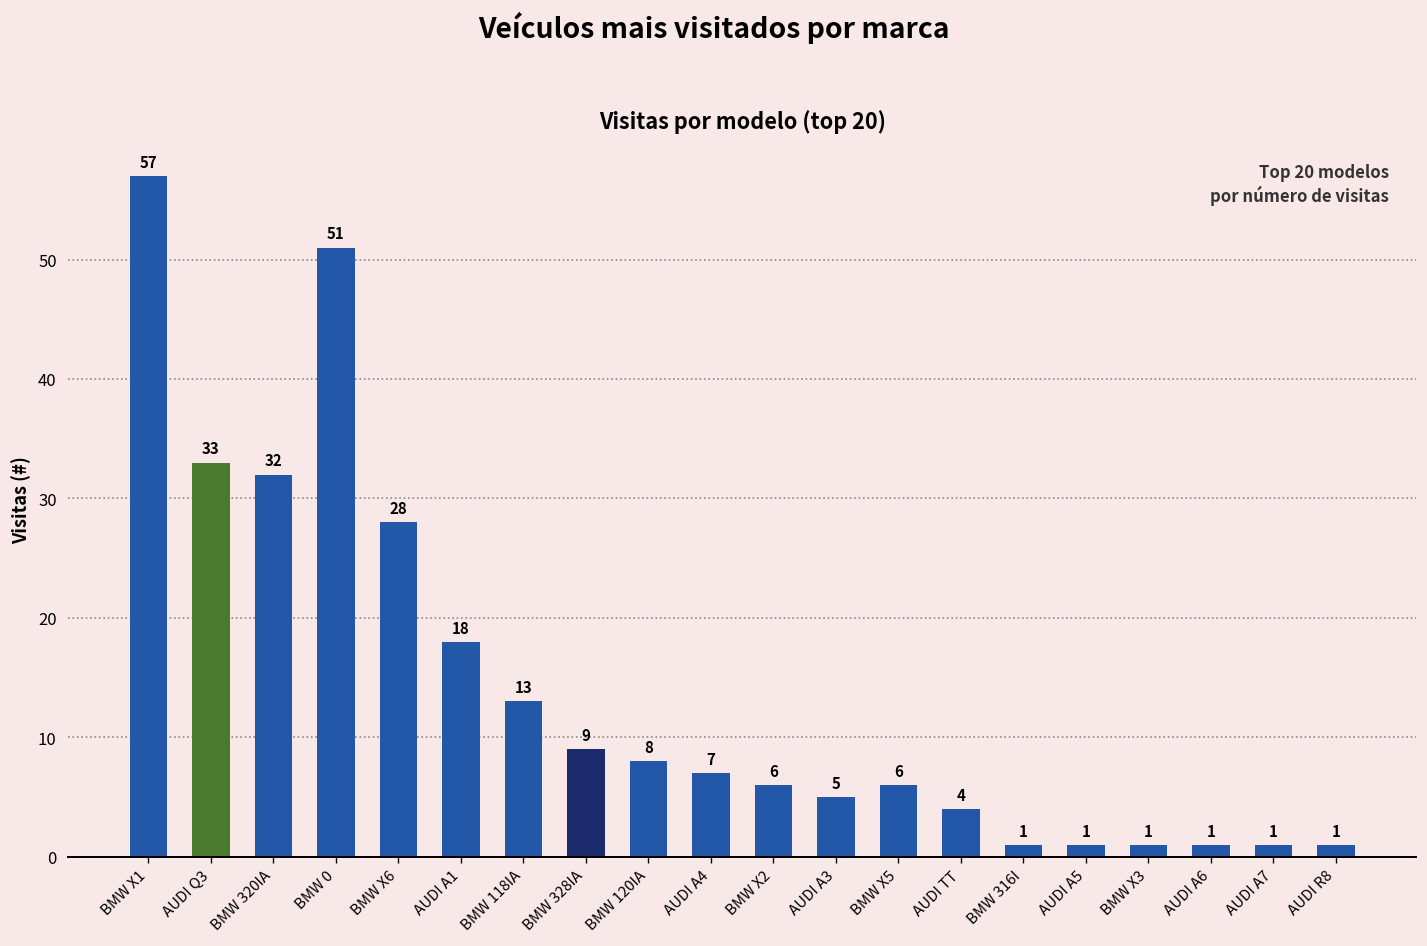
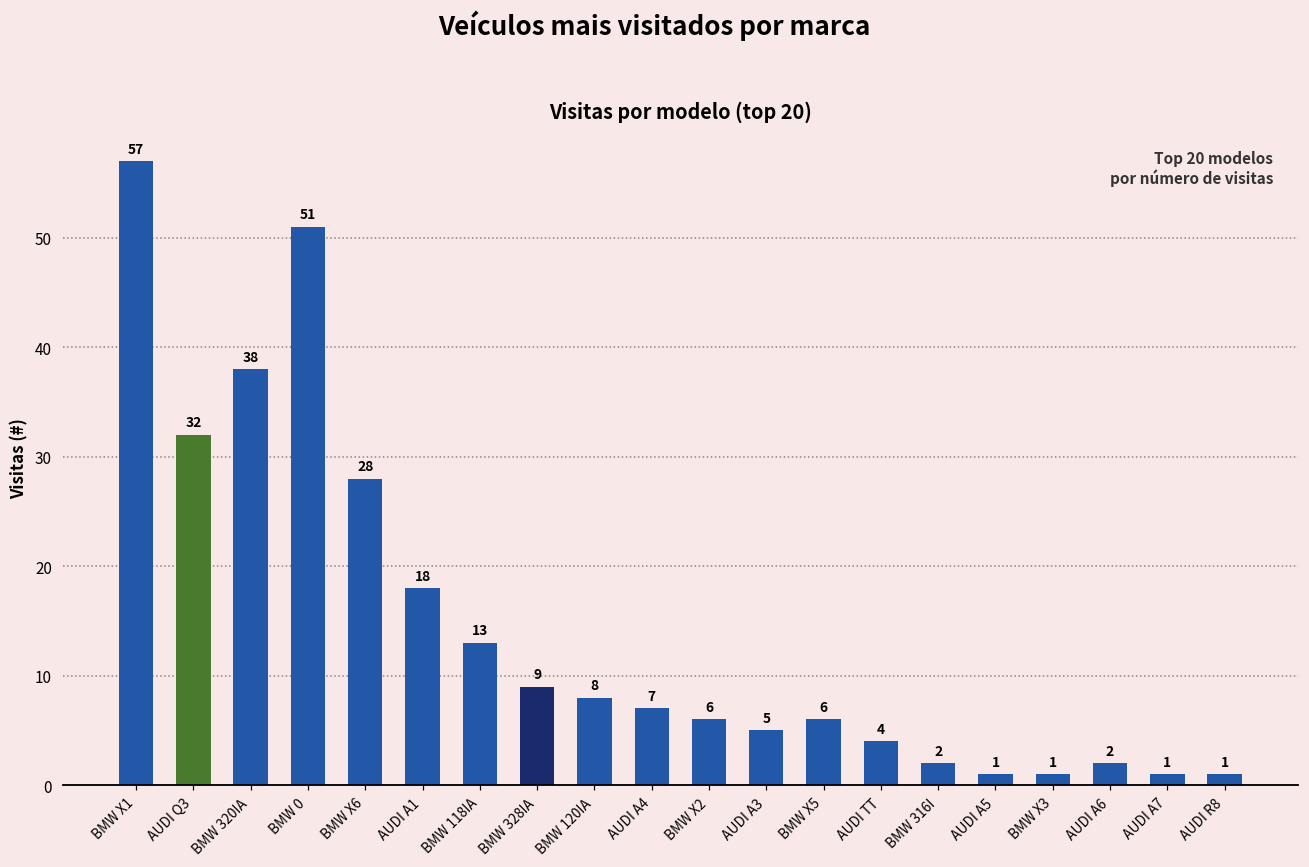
  {
    "BMW X1": 57,
-   "AUDI Q3": 33,
-   "BMW 320IA": 32,
+   "AUDI Q3": 32,
+   "BMW 320IA": 38,
    "BMW 0": 51,
    "BMW X6": 28,
    "AUDI A1": 18,
    "BMW 118IA": 13,
    "BMW 328IA": 9,
    "BMW 120IA": 8,
    "AUDI A4": 7,
    "BMW X2": 6,
    "AUDI A3": 5,
    "BMW X5": 6,
    "AUDI TT": 4,
-   "BMW 316I": 1,
+   "BMW 316I": 2,
    "AUDI A5": 1,
    "BMW X3": 1,
-   "AUDI A6": 1,
+   "AUDI A6": 2,
    "AUDI A7": 1,
    "AUDI R8": 1
  }
